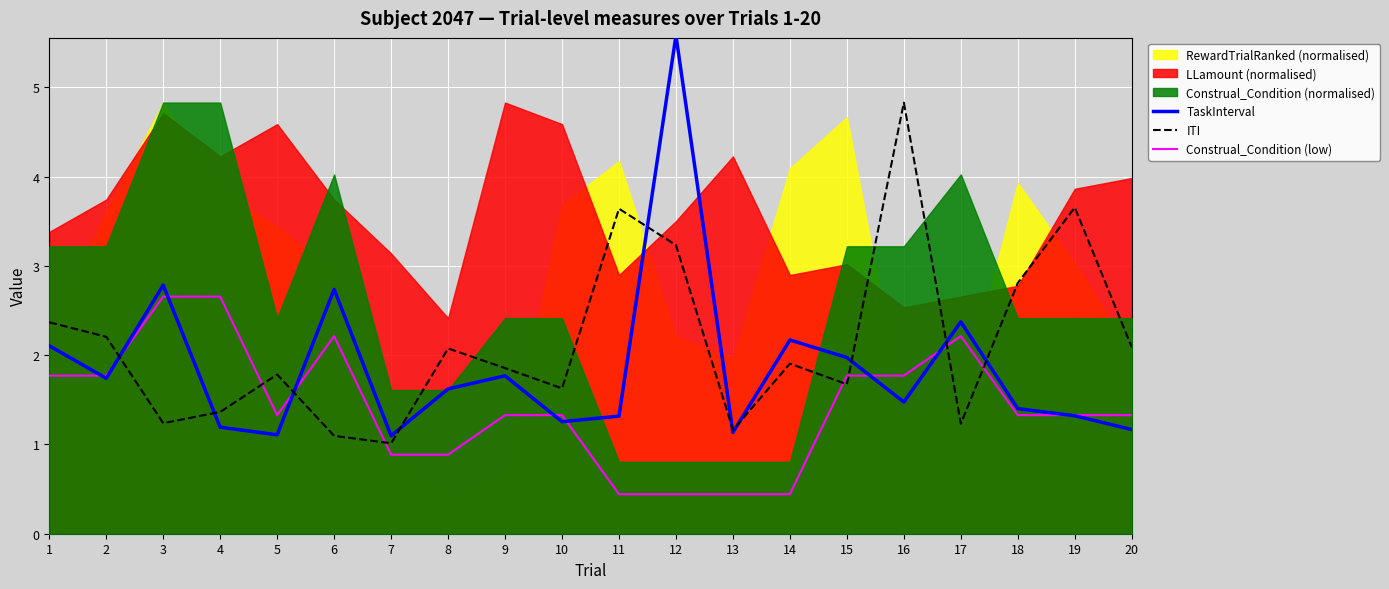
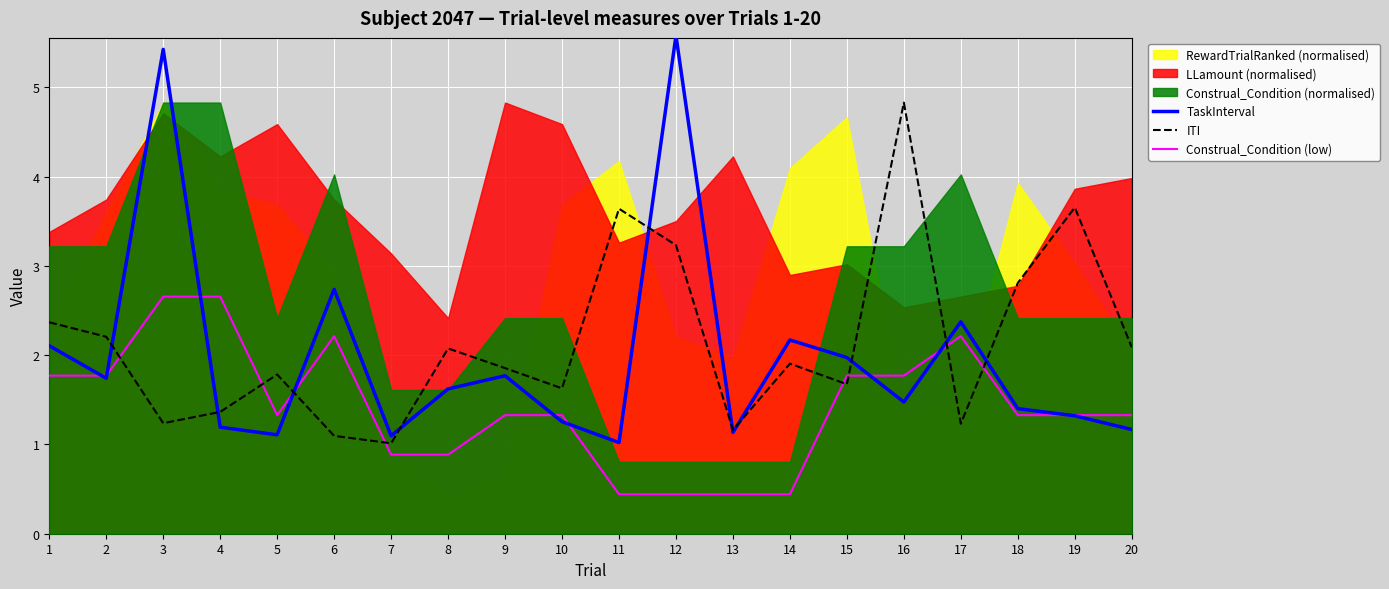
  {
    "TaskInterval": {
      "1": 2.1,
      "2": 1.7,
-     "3": 2.8,
+     "3": 5.4,
      "4": 1.2,
      "5": 1.1,
      "6": 2.7,
      "7": 1.1,
      "9": 1.8,
      "10": 1.3,
-     "11": 1.3,
+     "11": 1.0,
      "14": 2.2,
      "15": 2.0,
      "16": 1.5,
      "17": 2.4,
      "18": 1.4,
      "20": 1.2
    },
    "RewardTrialRanked (normalised)": {
      "1": 2.3,
      "2": 3.6,
      "4": 3.8,
-     "5": 3.4,
+     "5": 3.7,
      "6": 2.9,
      "8": 0.4,
      "9": 0.7,
      "10": 3.7,
      "11": 4.2,
      "12": 2.2,
      "13": 2.0,
      "14": 4.1,
      "15": 4.7,
      "16": 1.3,
      "17": 1.5,
      "18": 3.9,
      "19": 3.0,
      "20": 2.0
    },
    "ITI": {
      "1": 2.4,
      "2": 2.2,
      "3": 1.2,
      "4": 1.4,
      "5": 1.8,
      "6": 1.1,
      "7": 1.0,
      "8": 2.1,
      "9": 1.9,
      "10": 1.6,
      "11": 3.6,
      "12": 3.2,
      "14": 1.9,
      "15": 1.7,
      "16": 4.8,
      "17": 1.2,
      "18": 2.8,
      "19": 3.7,
      "20": 2.1
    },
    "LLamount (normalised)": {
      "1": 3.4,
      "2": 3.7,
      "3": 4.7,
      "4": 4.2,
      "5": 4.6,
      "6": 3.7,
      "7": 3.1,
      "8": 2.4,
      "9": 4.8,
      "10": 4.6,
-     "11": 2.9,
+     "11": 3.3,
      "12": 3.5,
      "13": 4.2,
      "14": 2.9,
      "15": 3.0,
      "16": 2.5,
      "17": 2.7,
      "18": 2.8,
      "19": 3.9,
      "20": 4.0
    },
    "Construal_Condition (low)": {
      "1": 1.8,
      "2": 1.8,
      "3": 2.7,
      "4": 2.7,
      "5": 1.3,
      "6": 2.2,
      "8": 0.9,
      "9": 1.3,
      "10": 1.3,
      "11": 0.4,
      "12": 0.4,
      "13": 0.4,
      "14": 0.4,
      "15": 1.8,
      "16": 1.8,
      "17": 2.2,
      "18": 1.3,
      "20": 1.3
    },
    "Construal_Condition (normalised)": {
      "1": 3.2,
      "2": 3.2,
      "4": 4.8,
      "5": 2.4,
      "6": 4.0,
      "7": 1.6,
      "9": 2.4,
      "10": 2.4,
      "11": 0.8,
      "12": 0.8,
      "13": 0.8,
      "14": 0.8,
      "15": 3.2,
      "16": 3.2,
      "17": 4.0,
      "18": 2.4,
      "19": 2.4,
      "20": 2.4
    }
  }
